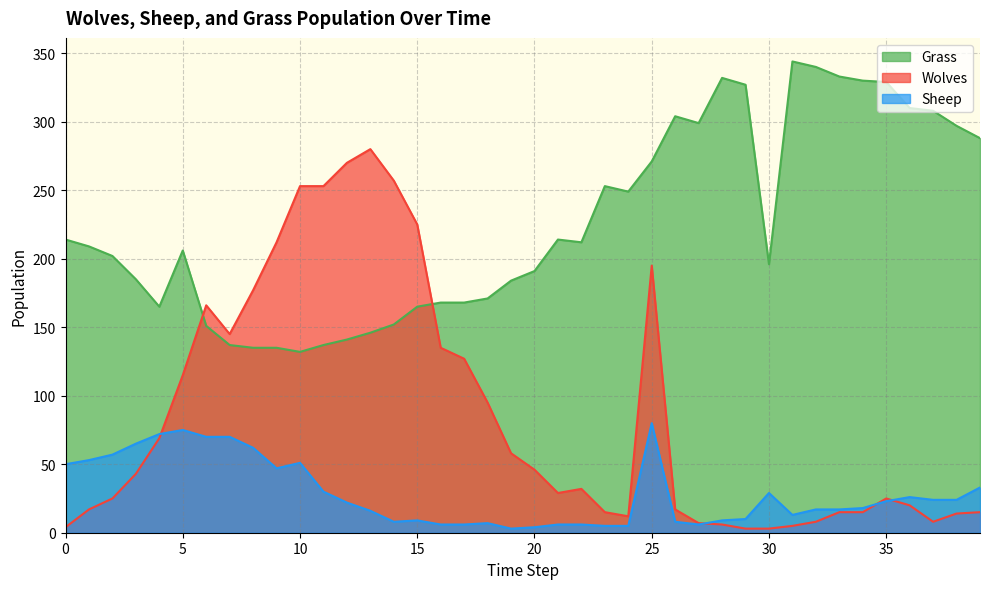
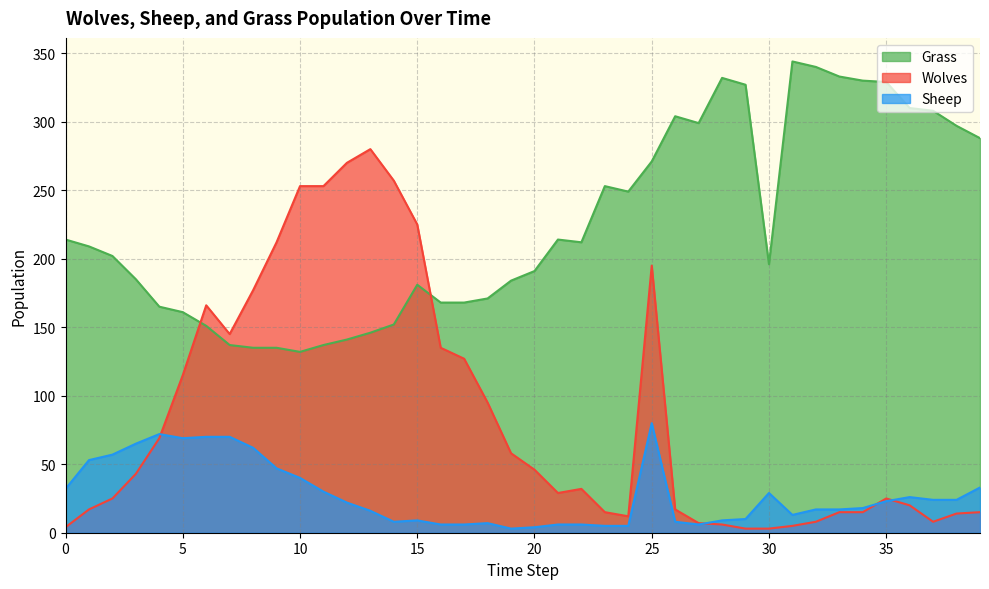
  {
    "Grass": {
      "0": 214,
-     "5": 206,
+     "5": 161,
      "10": 132,
-     "15": 165,
+     "15": 181,
      "20": 191,
      "25": 271,
      "30": 196
    },
    "Wolves": {
      "0": 4,
      "5": 115,
      "10": 253,
      "15": 225,
      "20": 46,
      "25": 195,
      "30": 3,
      "35": 25
    },
    "Sheep": {
-     "0": 50,
-     "5": 75,
-     "10": 51,
+     "0": 32,
+     "5": 69,
+     "10": 40,
      "15": 9,
      "20": 4,
      "25": 80,
      "30": 29,
      "35": 23
    }
  }
